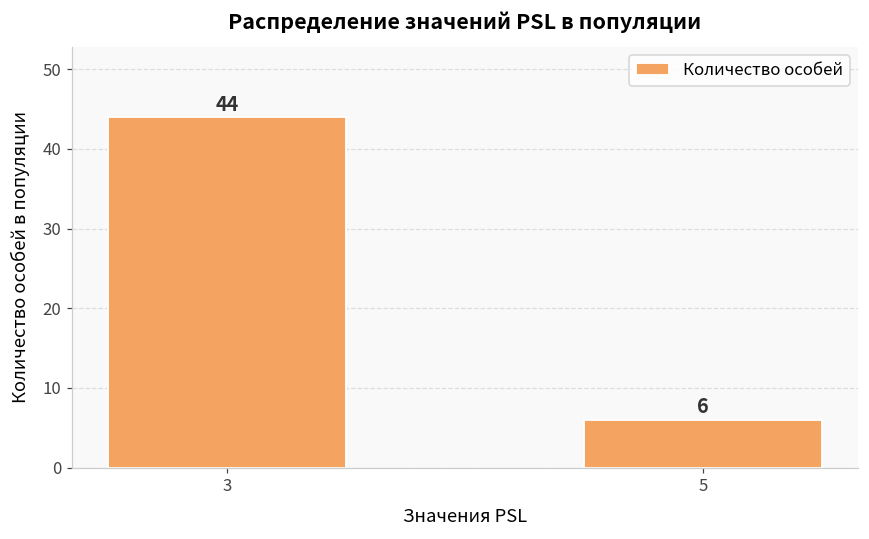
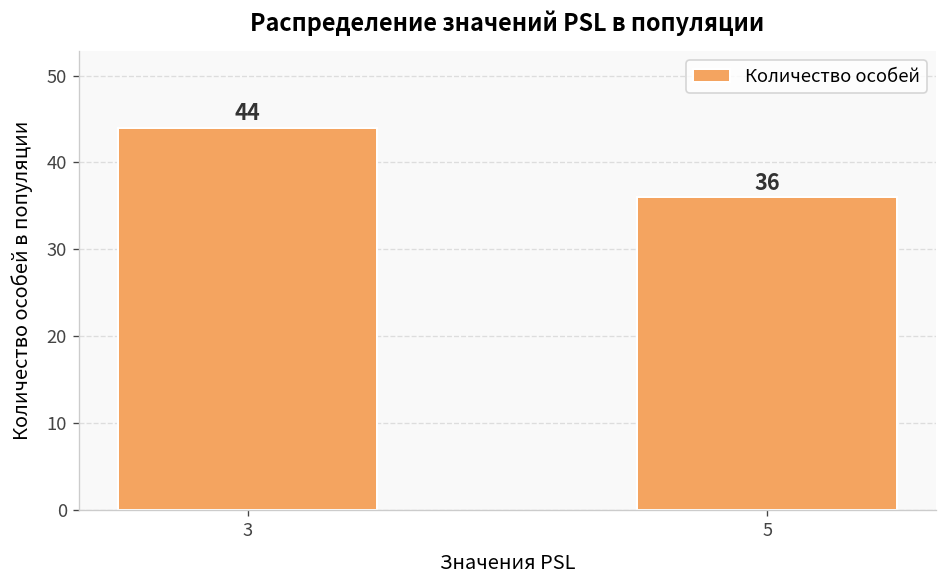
  {
    "3": 44,
-   "5": 6
+   "5": 36
  }
